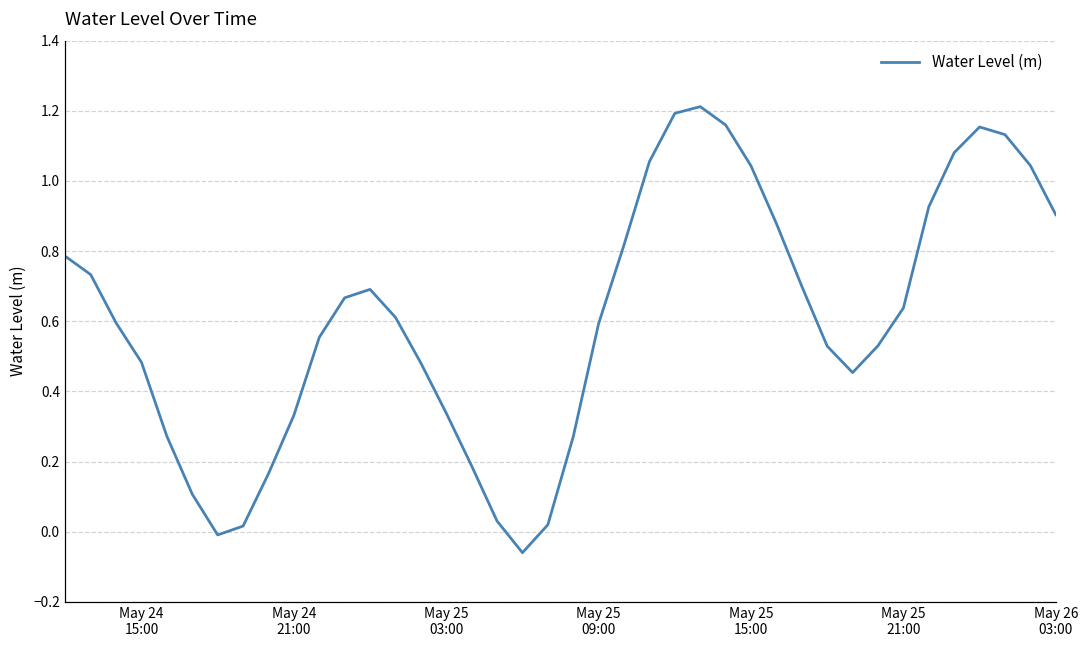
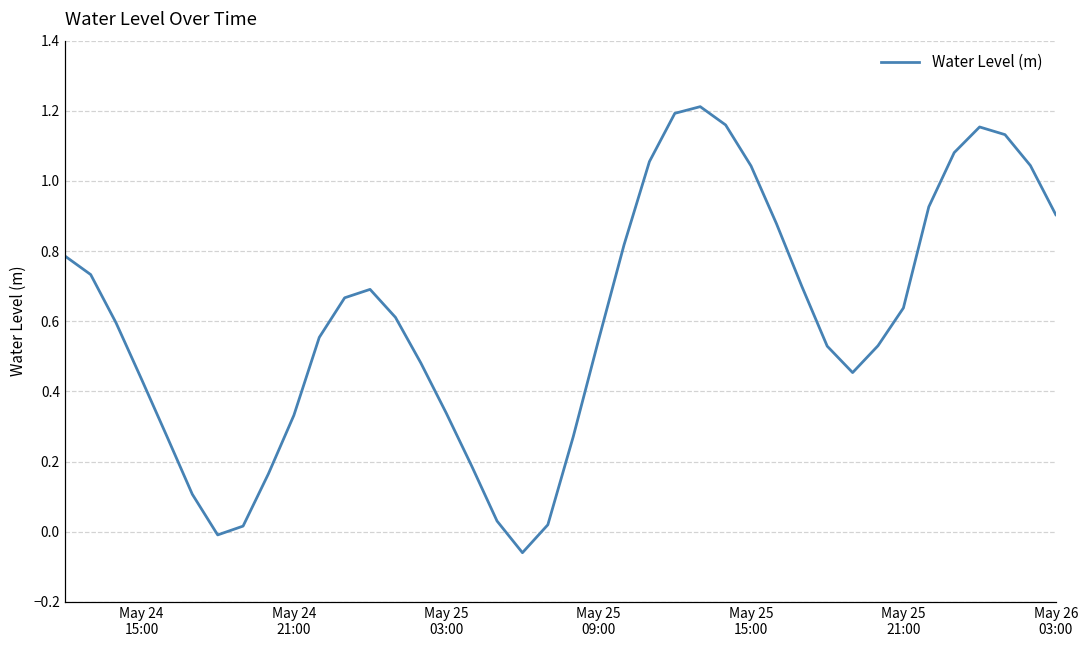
  {
-   "May 24 15:00": 0.48,
+   "May 24 15:00": 0.44,
    "May 24 21:00": 0.33,
    "May 25 03:00": 0.34,
-   "May 25 09:00": 0.59,
+   "May 25 09:00": 0.55,
    "May 25 15:00": 1.04,
    "May 25 21:00": 0.64,
    "May 26 03:00": 0.90
  }
